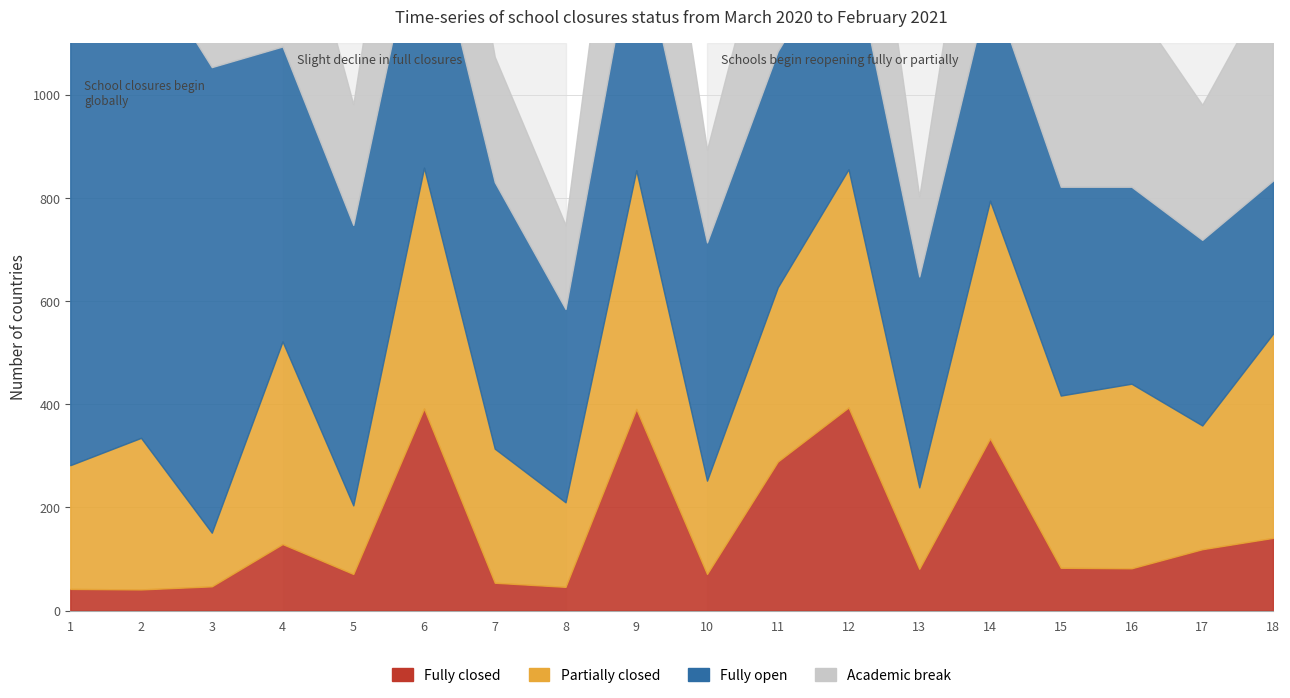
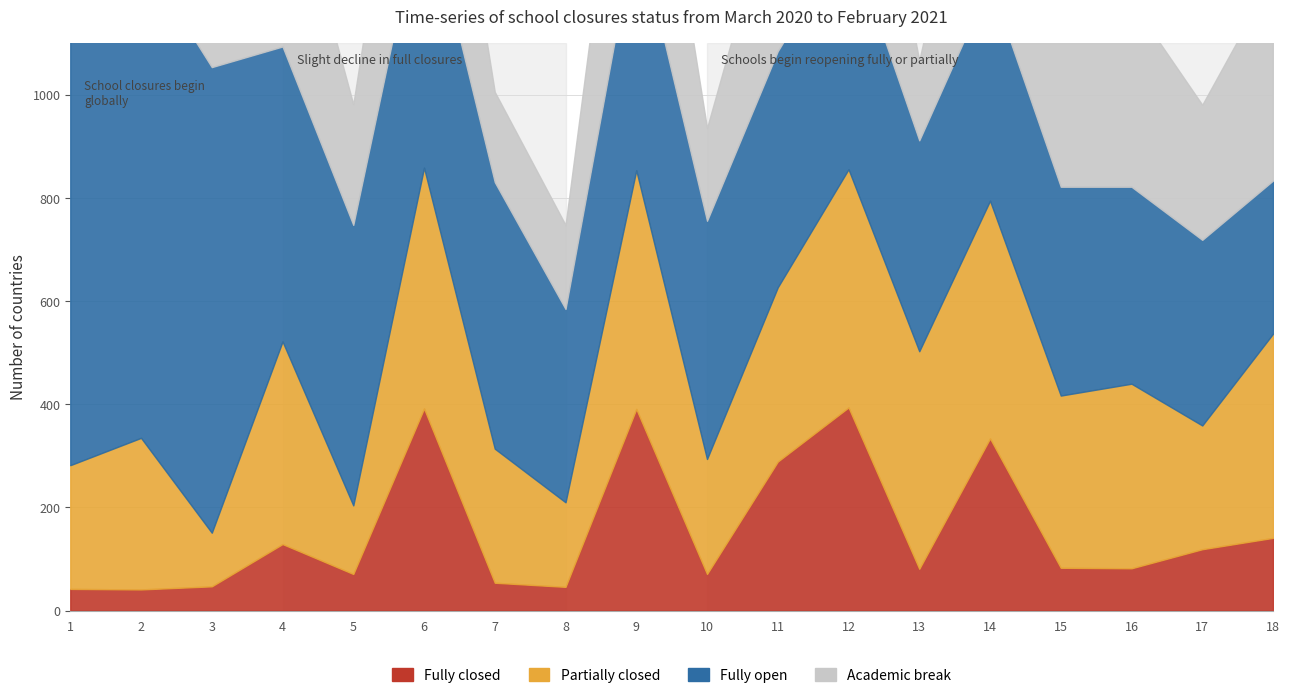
  {
    "Fully closed": {
      "1": 40,
      "2": 40,
      "3": 50,
      "4": 130,
      "5": 70,
      "6": 390,
      "7": 50,
      "8": 50,
      "9": 390,
      "10": 70,
      "11": 290,
      "12": 390,
      "13": 80,
      "14": 330,
      "15": 80,
      "16": 80,
      "17": 120,
      "18": 140
    },
    "Partially closed": {
      "1": 240,
      "2": 290,
      "3": 100,
      "4": 390,
      "5": 130,
      "6": 470,
      "7": 260,
      "8": 160,
      "9": 460,
-     "10": 180,
+     "10": 220,
      "11": 340,
      "12": 460,
-     "13": 160,
+     "13": 420,
      "14": 460,
      "15": 330,
      "16": 360,
      "17": 240,
      "18": 400
    },
    "Fully open": {
      "3": 900,
      "4": 570,
      "5": 540,
      "7": 520,
      "8": 380,
      "10": 460,
      "11": 460,
      "13": 410,
      "15": 410,
      "16": 380,
      "17": 360,
      "18": 300
    },
    "Academic break": {
      "5": 230,
-     "7": 240,
+     "7": 180,
      "8": 160,
      "10": 180,
      "13": 160,
      "17": 260
    }
  }
